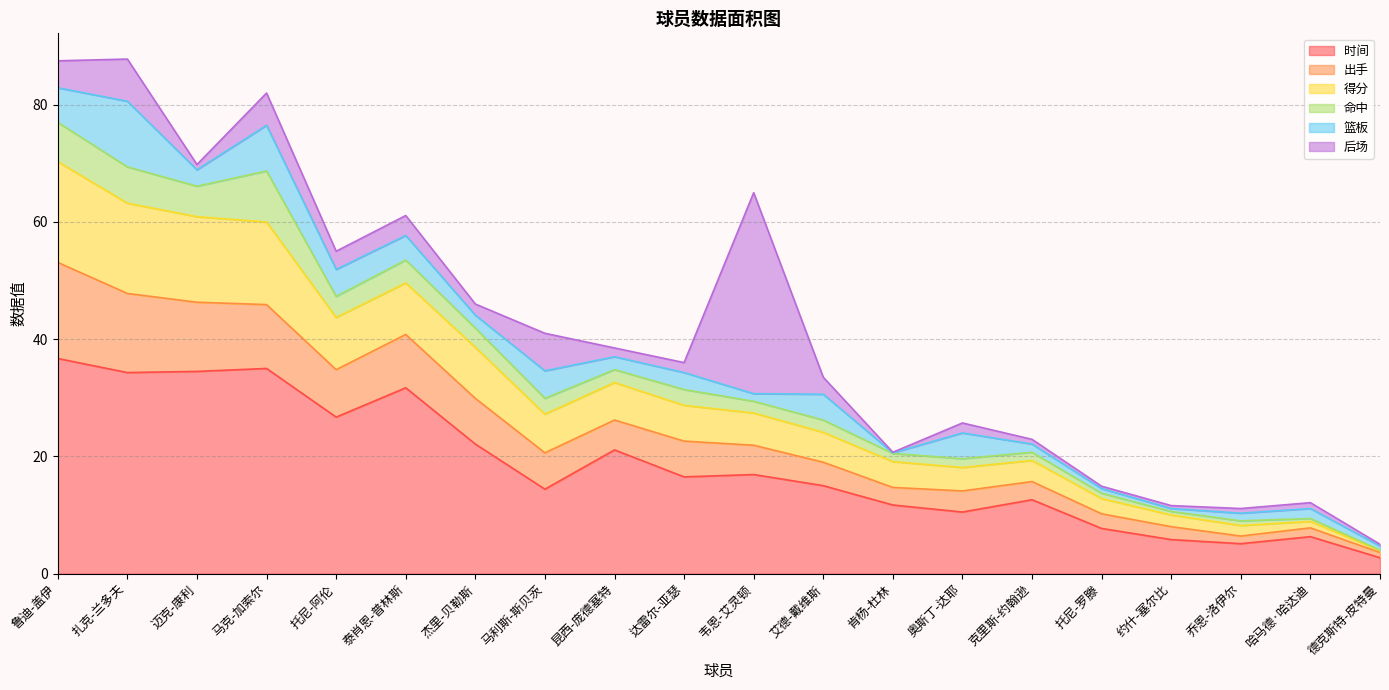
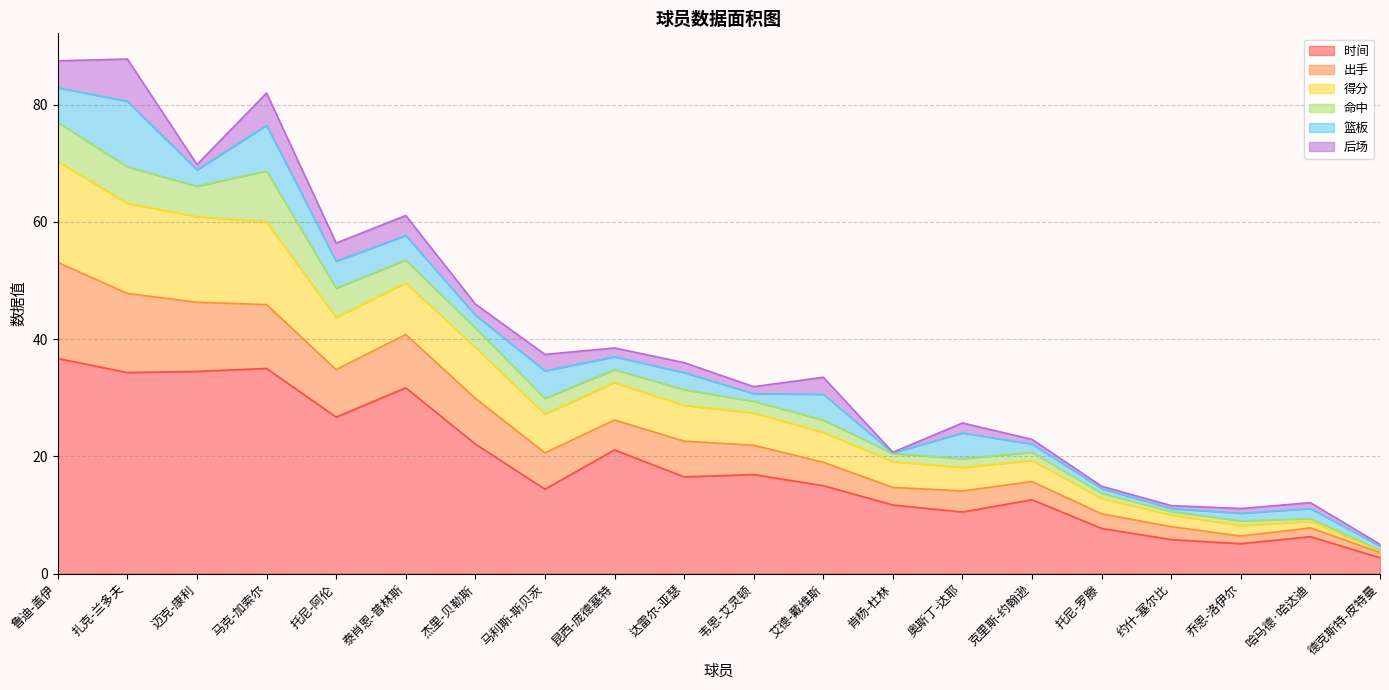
  {
    "得分": {
      "鲁迪-盖伊": 17,
      "扎克-兰多夫": 15,
      "迈克-康利": 15,
      "马克-加索尔": 14,
      "托尼-阿伦": 9,
      "泰肖恩-普林斯": 9,
      "杰里-贝勒斯": 9,
      "马利斯-斯贝茨": 7,
      "昆西-庞德塞特": 6,
      "达雷尔-亚瑟": 6,
      "韦恩-艾灵顿": 6,
      "艾德-戴维斯": 5,
      "肯杨-杜林": 4,
      "奥斯丁-达耶": 4,
      "克里斯-约翰逊": 4,
      "托尼-罗滕": 3,
      "约什-塞尔比": 2,
      "乔恩-洛伊尔": 2,
      "哈马德·哈达迪": 1
    },
    "命中": {
      "鲁迪-盖伊": 7,
      "扎克-兰多夫": 6,
      "迈克-康利": 5,
      "马克-加索尔": 9,
-     "托尼-阿伦": 4,
+     "托尼-阿伦": 5,
      "泰肖恩-普林斯": 4,
      "杰里-贝勒斯": 3,
      "马利斯-斯贝茨": 3,
      "昆西-庞德塞特": 2,
      "达雷尔-亚瑟": 3,
      "韦恩-艾灵顿": 2,
      "艾德-戴维斯": 2,
      "奥斯丁-达耶": 2,
      "克里斯-约翰逊": 1,
      "托尼-罗滕": 1,
      "约什-塞尔比": 1,
      "乔恩-洛伊尔": 1,
      "哈马德·哈达迪": 1
    },
    "篮板": {
      "鲁迪-盖伊": 6,
      "扎克-兰多夫": 11,
      "迈克-康利": 3,
      "马克-加索尔": 8,
      "托尼-阿伦": 5,
      "泰肖恩-普林斯": 4,
      "杰里-贝勒斯": 2,
      "马利斯-斯贝茨": 5,
      "昆西-庞德塞特": 2,
      "达雷尔-亚瑟": 3,
      "韦恩-艾灵顿": 1,
      "艾德-戴维斯": 4,
      "奥斯丁-达耶": 4,
      "克里斯-约翰逊": 1,
      "约什-塞尔比": 1,
      "乔恩-洛伊尔": 1,
      "哈马德·哈达迪": 2
    },
    "后场": {
      "鲁迪-盖伊": 5,
      "扎克-兰多夫": 7,
      "迈克-康利": 1,
      "马克-加索尔": 6,
      "托尼-阿伦": 3,
      "泰肖恩-普林斯": 3,
      "杰里-贝勒斯": 2,
-     "马利斯-斯贝茨": 6,
+     "马利斯-斯贝茨": 3,
      "昆西-庞德塞特": 2,
      "达雷尔-亚瑟": 2,
-     "韦恩-艾灵顿": 34,
+     "韦恩-艾灵顿": 1,
      "艾德-戴维斯": 3,
      "奥斯丁-达耶": 2,
      "克里斯-约翰逊": 1,
      "约什-塞尔比": 1,
      "乔恩-洛伊尔": 1,
      "哈马德·哈达迪": 1
    }
  }
